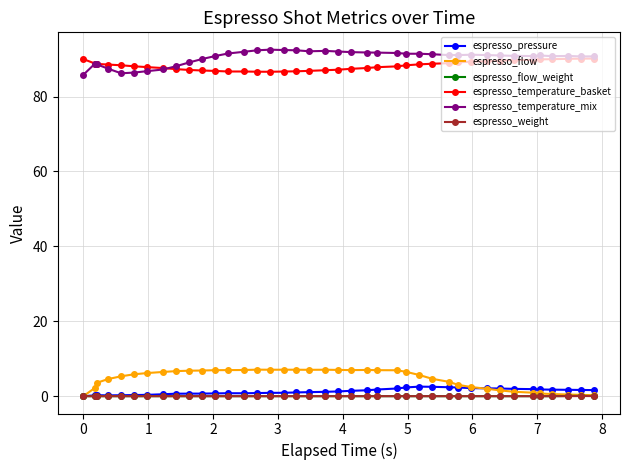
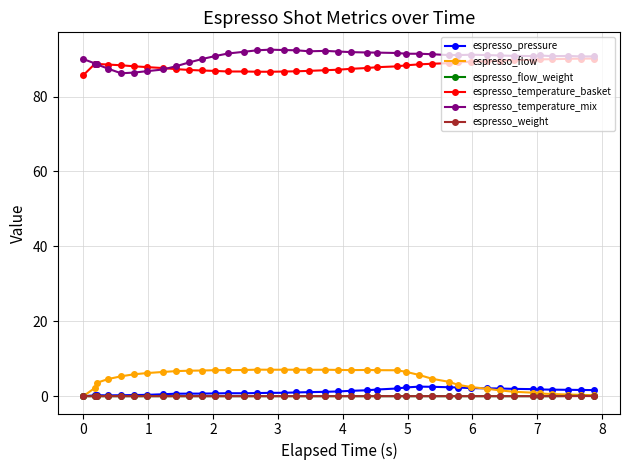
  {
    "espresso_temperature_basket": {
-     "0": 90
+     "0": 86
    },
    "espresso_temperature_mix": {
-     "0": 86
+     "0": 90
    }
  }
